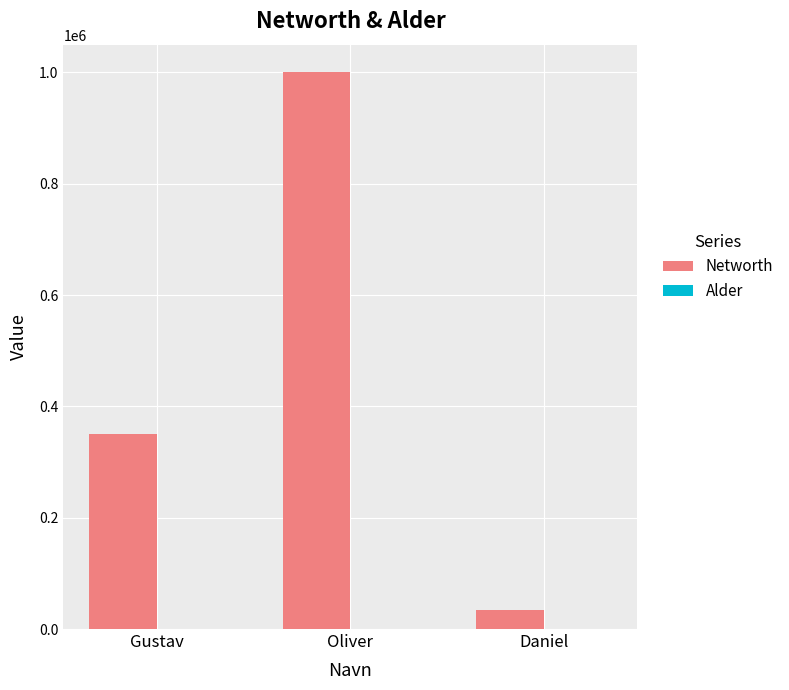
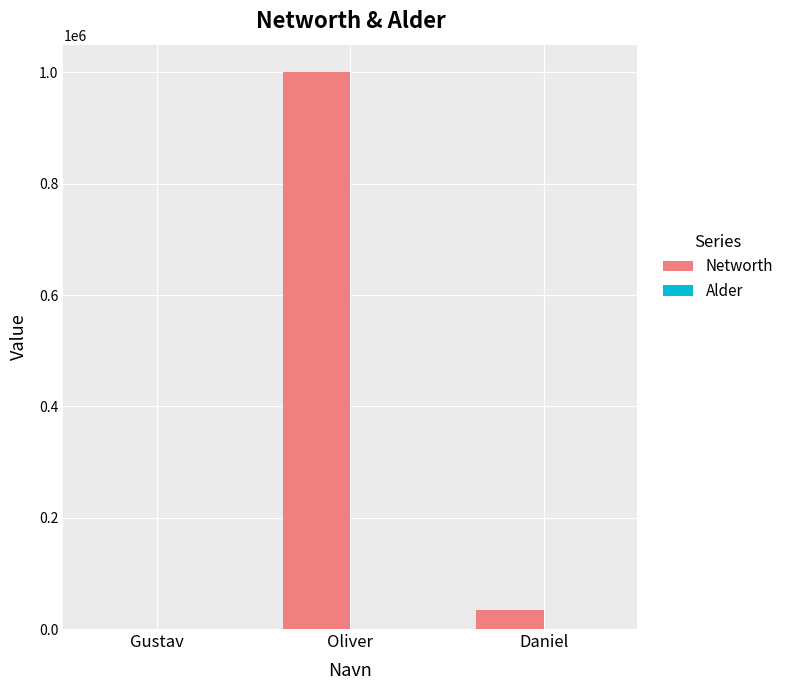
  {
    "Networth": {
-     "Gustav": 350000,
+     "Gustav": 0,
      "Oliver": 1000000,
      "Daniel": 30000
    }
  }
